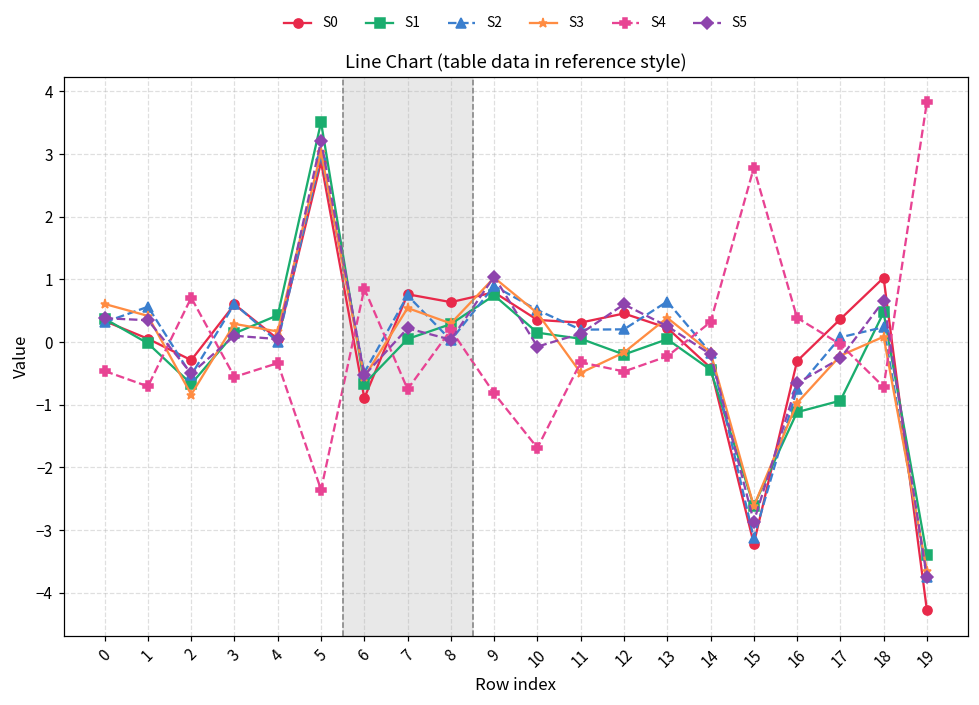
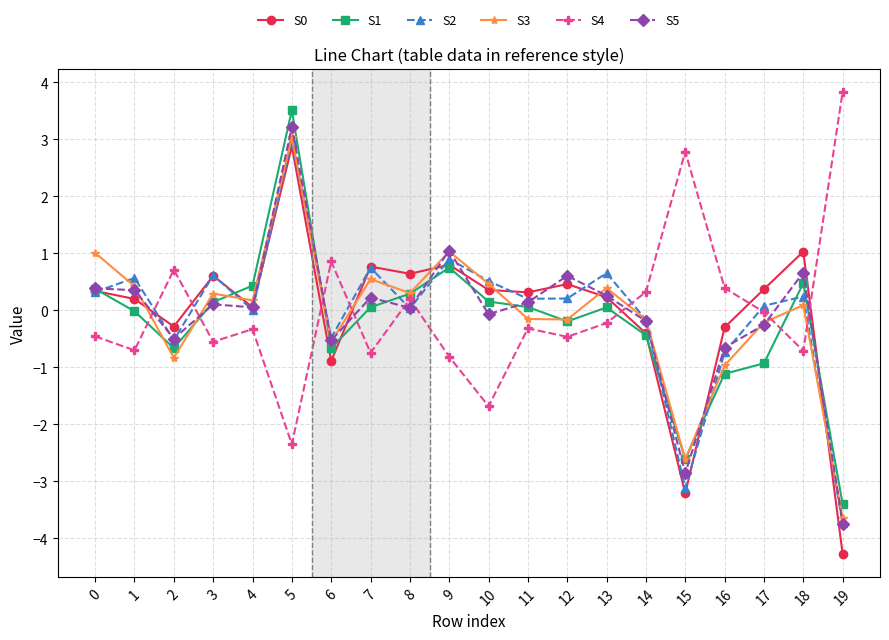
  {
    "S0": {
-     "1": 0.1,
+     "1": 0.2,
      "2": -0.3,
      "5": 2.9,
      "6": -0.9,
      "8": 0.6,
      "9": 0.8,
      "10": 0.4,
      "11": 0.3,
      "12": 0.5,
      "15": -3.2,
      "16": -0.3,
      "17": 0.4,
      "18": 1.0,
      "19": -4.3
    },
    "S1": {
      "1": 0.0,
      "2": -0.7,
      "4": 0.4,
      "5": 3.5,
      "6": -0.7,
      "7": 0.0,
      "9": 0.7,
      "10": 0.1,
      "11": 0.1,
      "13": 0.0,
      "16": -1.1,
      "17": -0.9,
      "18": 0.5,
      "19": -3.4
    },
    "S2": {
      "1": 0.6,
      "4": 0.0,
      "5": 3.0,
      "9": 0.9,
      "10": 0.5,
      "11": 0.2,
      "12": 0.2,
      "13": 0.6,
      "15": -3.1,
      "16": -0.7,
      "17": 0.1,
      "18": 0.2
    },
    "S3": {
-     "0": 0.6,
+     "0": 1.0,
      "1": 0.4,
      "2": -0.8,
      "3": 0.3,
      "4": 0.2,
      "5": 3.0,
      "7": 0.5,
      "10": 0.5,
-     "11": -0.5,
+     "11": -0.2,
      "13": 0.4,
      "16": -1.0,
      "18": 0.1,
      "19": -3.6
    },
    "S4": {
      "0": -0.5,
      "1": -0.7,
      "2": 0.7,
      "3": -0.6,
      "4": -0.3,
      "5": -2.4,
      "6": 0.9,
      "7": -0.8,
      "8": 0.2,
      "9": -0.8,
      "10": -1.7,
      "11": -0.3,
      "12": -0.5,
      "13": -0.2,
      "14": 0.3,
      "15": 2.8,
      "16": 0.4,
      "17": 0.0,
      "18": -0.7,
      "19": 3.8
    },
    "S5": {
      "1": 0.3,
      "5": 3.2,
      "7": 0.2,
      "10": -0.1,
      "11": 0.1,
      "12": 0.6,
      "15": -2.9,
      "16": -0.7,
      "18": 0.7
    }
  }
